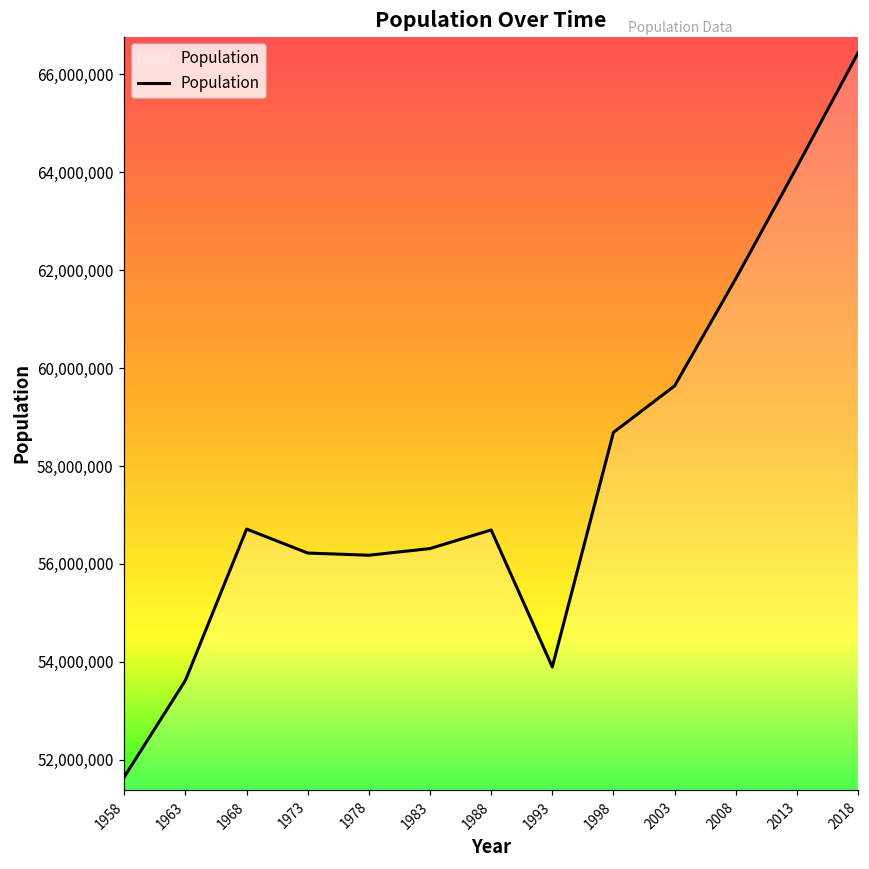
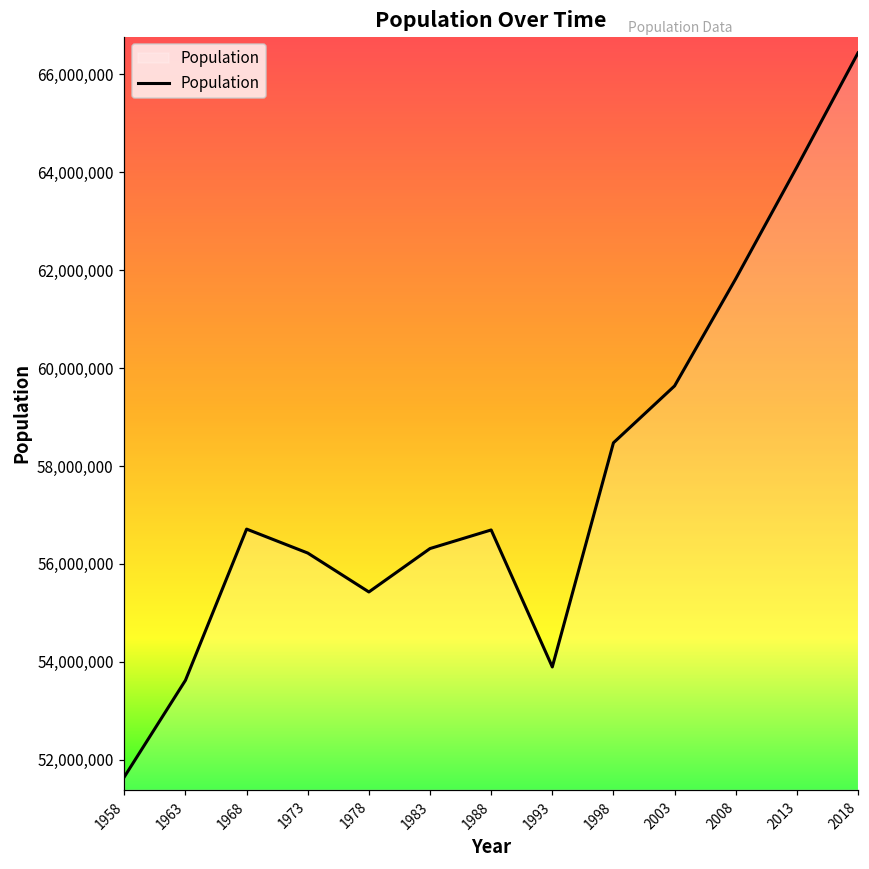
  {
    "1958": "51,700,000",
    "1963": "53,600,000",
    "1968": "56,700,000",
    "1973": "56,200,000",
-   "1978": "56,200,000",
+   "1978": "55,400,000",
    "1983": "56,300,000",
    "1988": "56,700,000",
    "1993": "53,900,000",
-   "1998": "58,700,000",
+   "1998": "58,500,000",
    "2003": "59,600,000",
    "2008": "61,800,000",
    "2013": "64,100,000",
    "2018": "66,400,000"
  }
